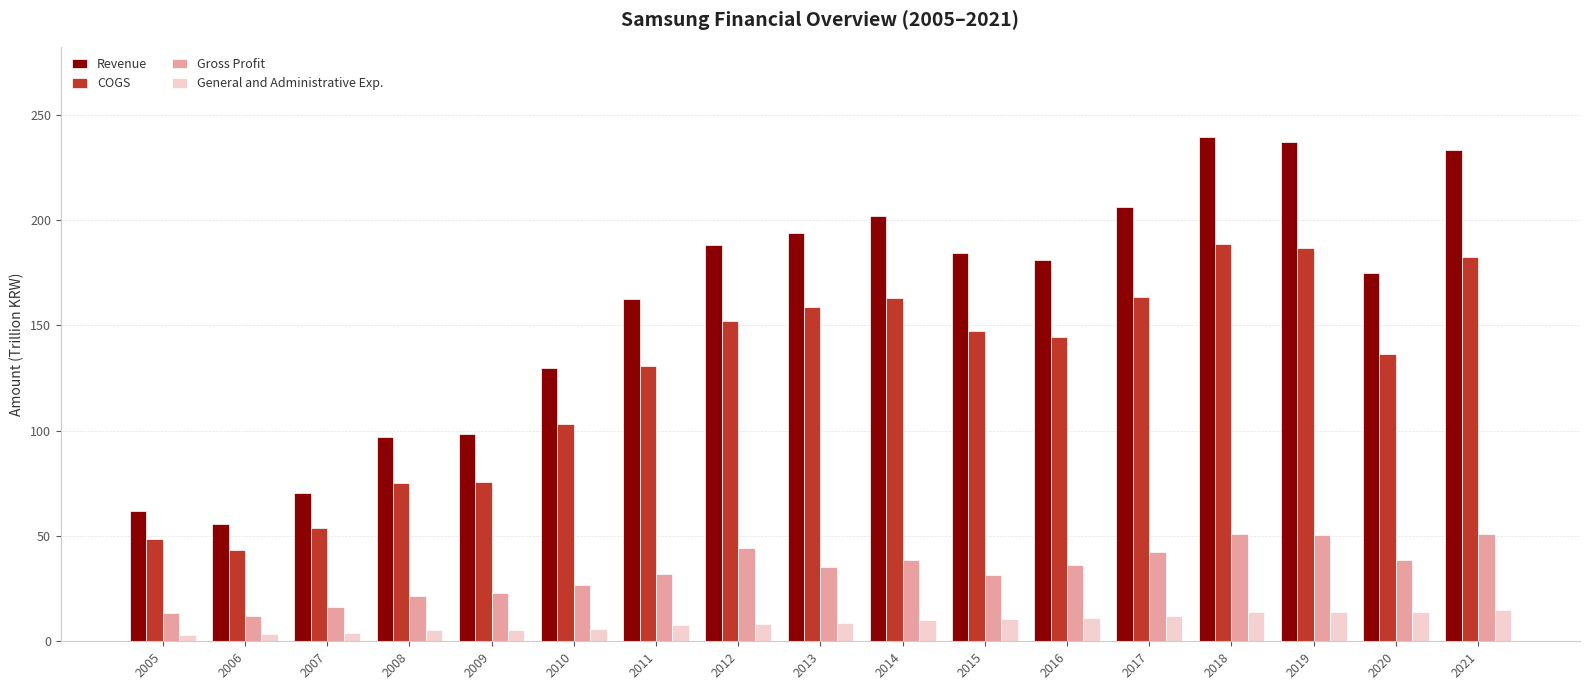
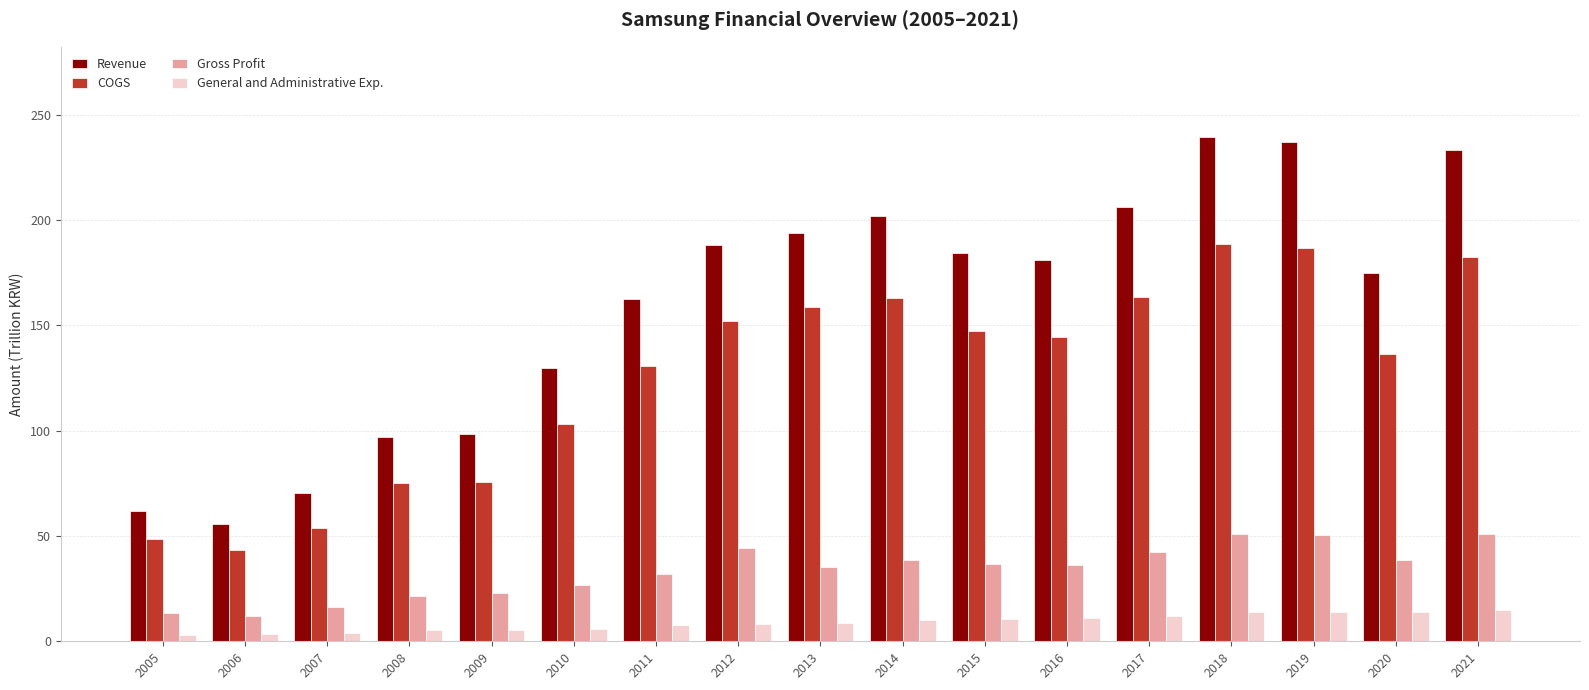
  {
    "Revenue": {
      "2005": 62,
      "2006": 56,
      "2007": 70,
      "2008": 97,
      "2009": 99,
      "2010": 130,
      "2011": 163,
      "2012": 188,
      "2013": 194,
      "2014": 202,
      "2015": 184,
      "2016": 181,
      "2017": 206,
      "2018": 239,
      "2019": 237,
      "2020": 175,
      "2021": 233
    },
    "COGS": {
      "2005": 48,
      "2006": 43,
      "2007": 54,
      "2008": 75,
      "2009": 76,
      "2010": 103,
      "2011": 131,
      "2012": 152,
      "2013": 159,
      "2014": 163,
      "2015": 147,
      "2016": 145,
      "2017": 164,
      "2018": 188,
      "2019": 187,
      "2020": 136,
      "2021": 182
    },
    "Gross Profit": {
      "2005": 13,
      "2006": 12,
      "2007": 16,
      "2008": 22,
      "2009": 23,
      "2010": 27,
      "2011": 32,
      "2012": 44,
      "2013": 35,
      "2014": 39,
-     "2015": 31,
+     "2015": 37,
      "2016": 36,
      "2017": 42,
      "2018": 51,
      "2019": 50,
      "2020": 39,
      "2021": 51
    },
    "General and Administrative Exp.": {
      "2005": 3,
      "2006": 3,
      "2007": 4,
      "2008": 5,
      "2009": 5,
      "2010": 6,
      "2011": 8,
      "2012": 8,
      "2013": 9,
      "2014": 10,
      "2015": 10,
      "2016": 11,
      "2017": 12,
      "2018": 14,
      "2019": 14,
      "2020": 14,
      "2021": 15
    }
  }
